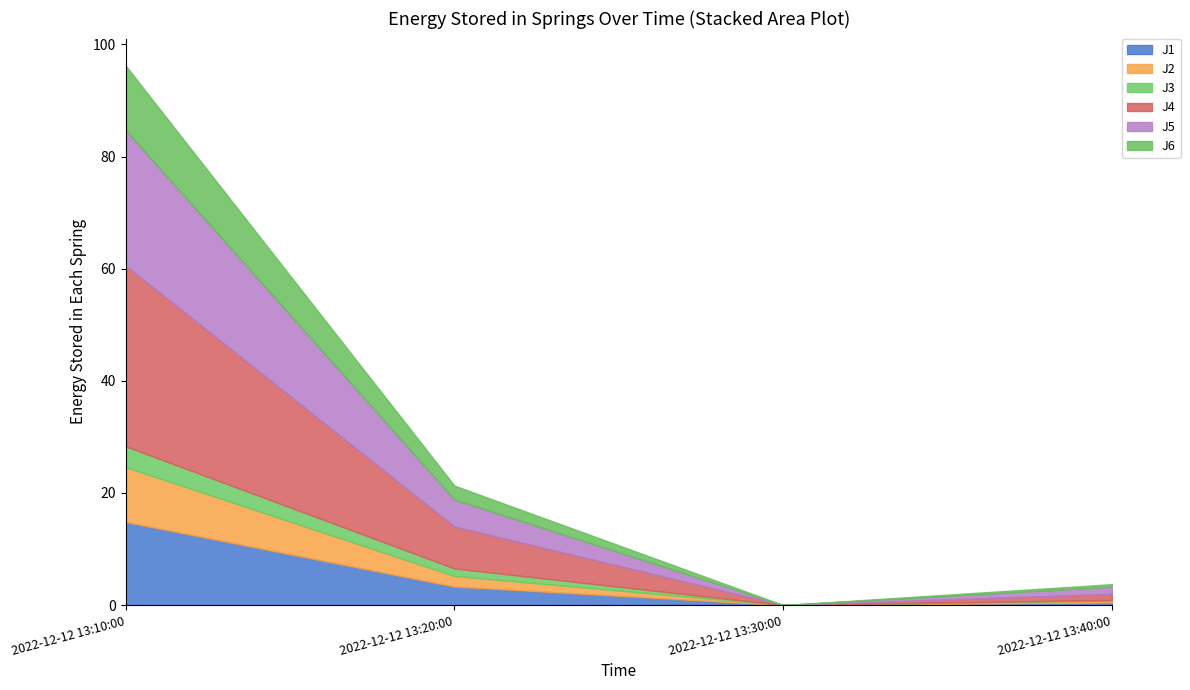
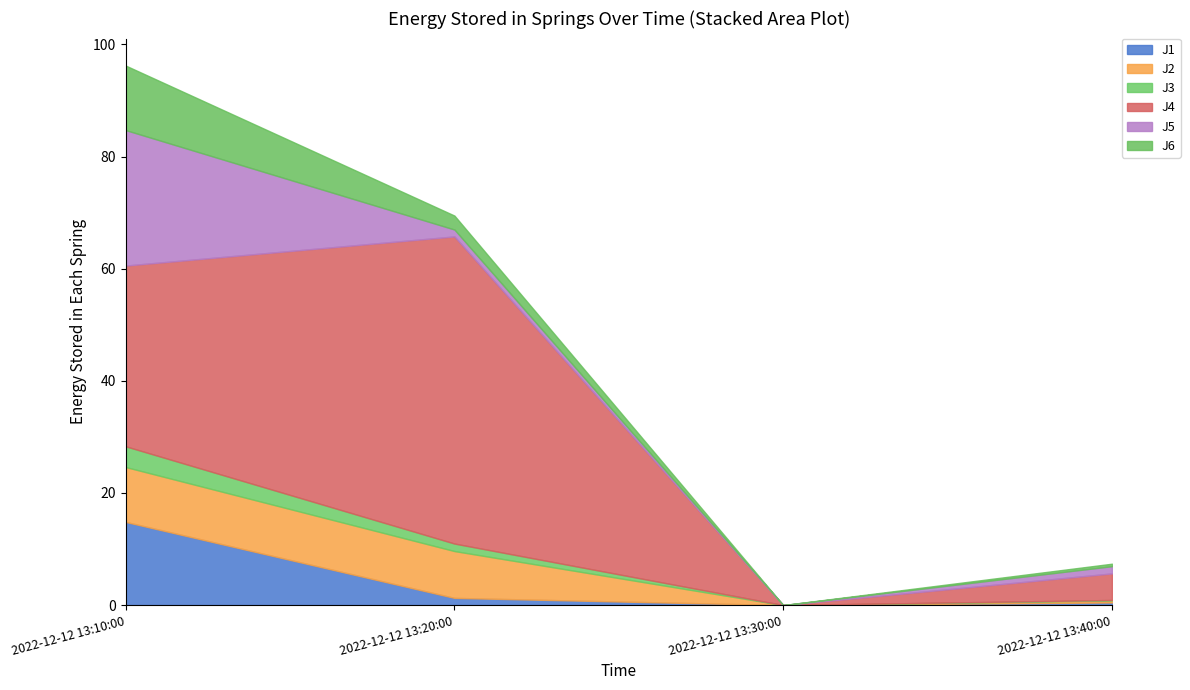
  {
    "J1": {
      "2022-12-12 13:10:00": 15,
-     "2022-12-12 13:20:00": 3
+     "2022-12-12 13:20:00": 1
    },
    "J2": {
      "2022-12-12 13:10:00": 10,
-     "2022-12-12 13:20:00": 2
+     "2022-12-12 13:20:00": 8
    },
    "J4": {
      "2022-12-12 13:10:00": 32,
-     "2022-12-12 13:20:00": 7,
-     "2022-12-12 13:40:00": 1
+     "2022-12-12 13:20:00": 55,
+     "2022-12-12 13:40:00": 5
    },
    "J5": {
      "2022-12-12 13:10:00": 24,
-     "2022-12-12 13:20:00": 5
+     "2022-12-12 13:20:00": 1
    }
  }
